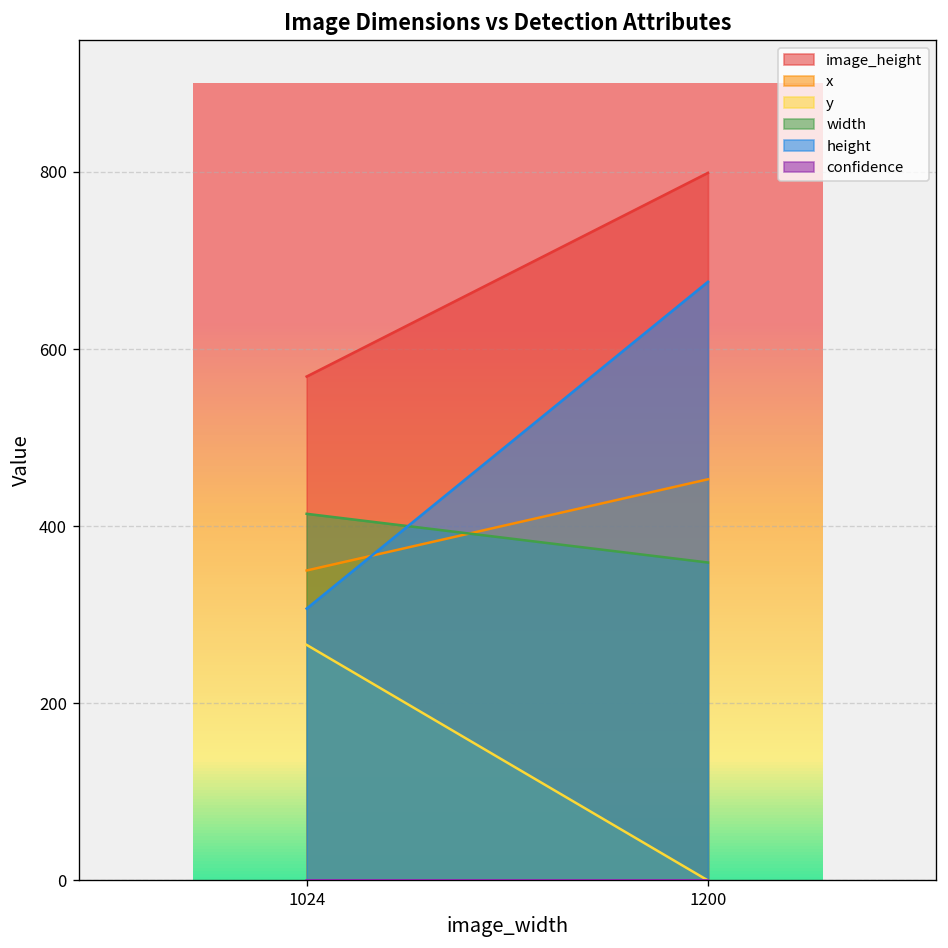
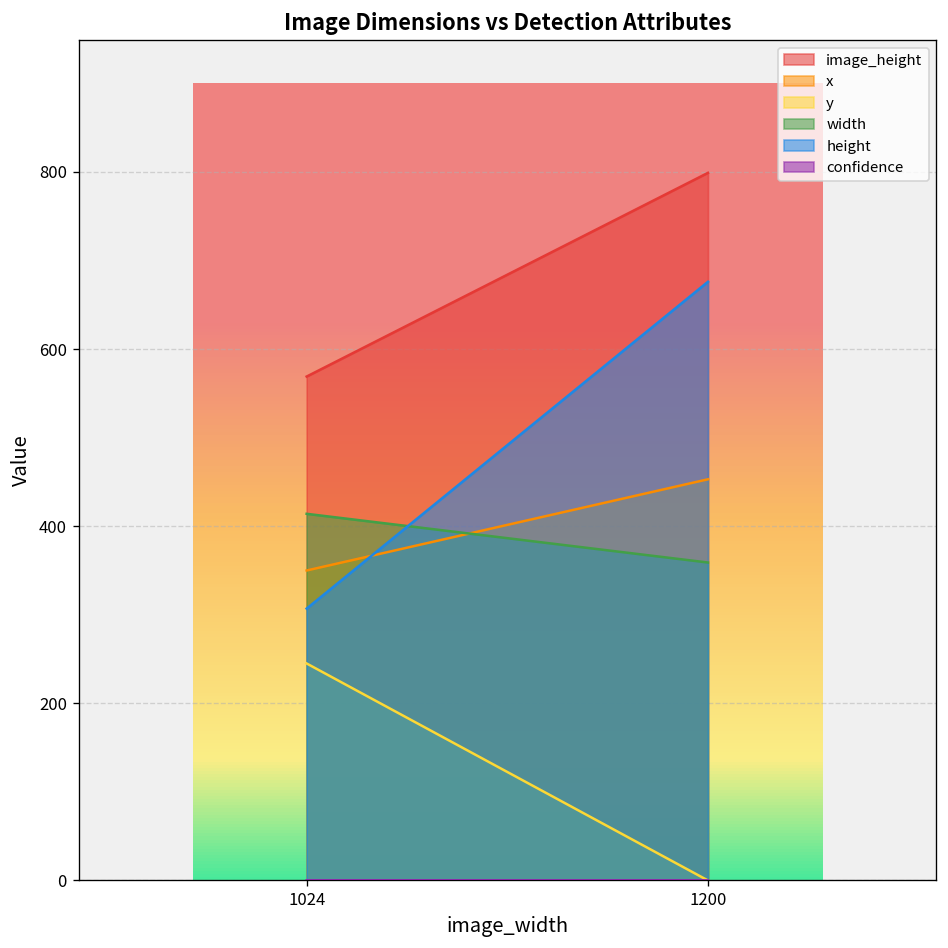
  {
    "image_height": {
      "1024": 570,
      "1200": 800
    },
    "x": {
      "1024": 350,
      "1200": 450
    },
    "y": {
-     "1024": 270
+     "1024": 250
    },
    "width": {
      "1024": 410,
      "1200": 360
    },
    "height": {
      "1024": 310,
      "1200": 680
    },
    "confidence": {
      "1024": 0
    }
  }
